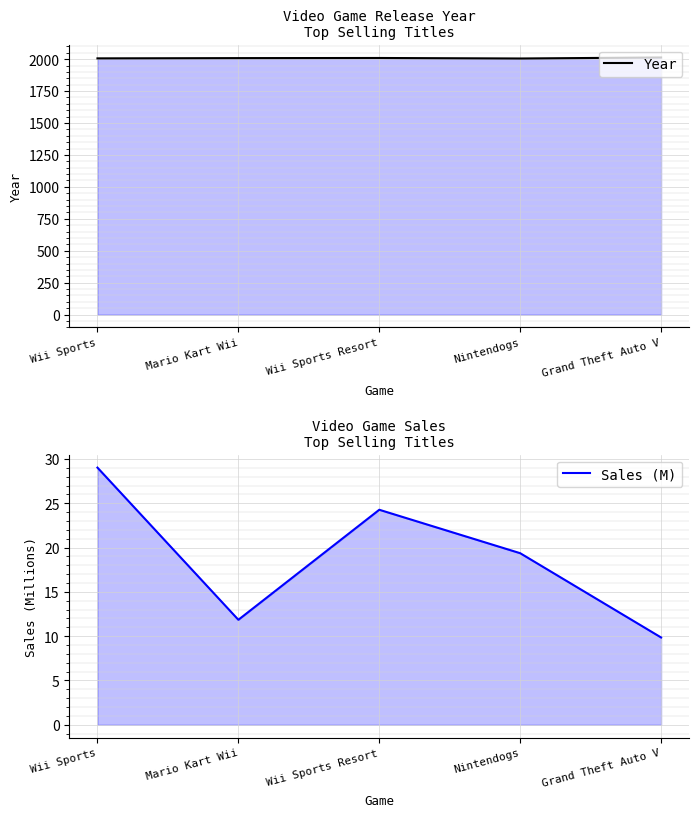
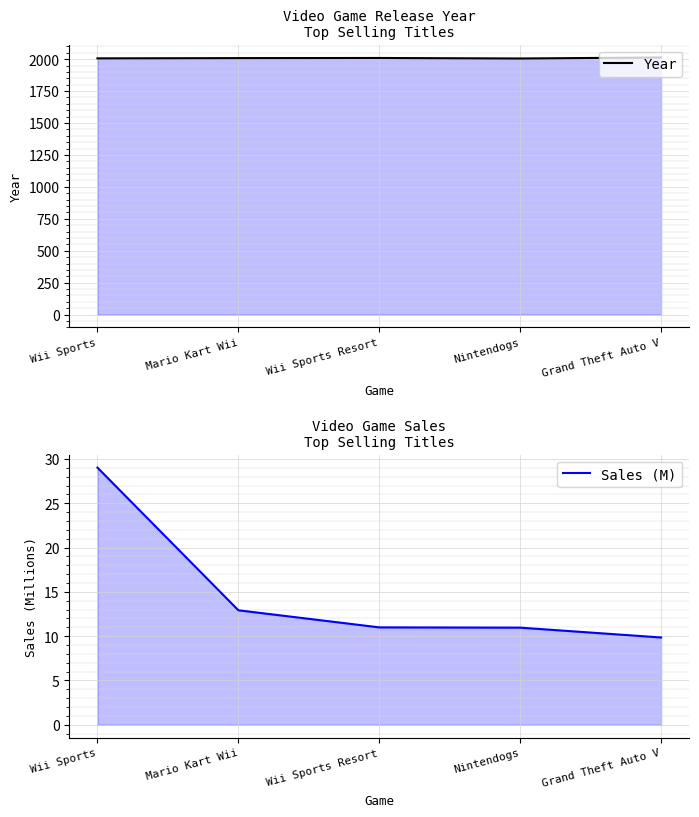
  {
    "Video Game Release Year Top Selling Titles": {
      "Wii Sports": 2010,
      "Mario Kart Wii": 2010,
      "Wii Sports Resort": 2010,
      "Nintendogs": 2010
    },
    "Video Game Sales Top Selling Titles": {
      "Wii Sports": 29,
-     "Mario Kart Wii": 12,
-     "Wii Sports Resort": 24,
-     "Nintendogs": 19,
+     "Mario Kart Wii": 13,
+     "Wii Sports Resort": 11,
+     "Nintendogs": 11,
      "Grand Theft Auto V": 10
    }
  }
